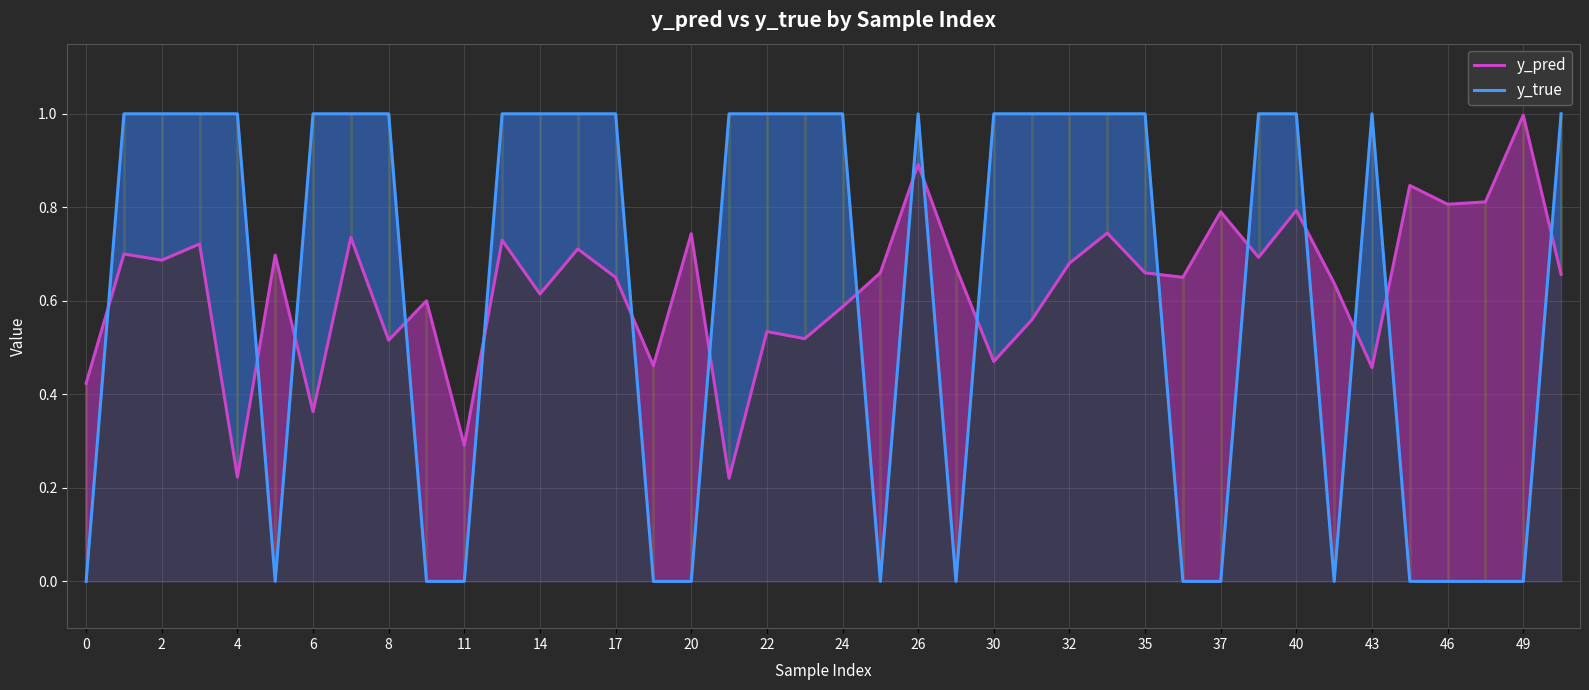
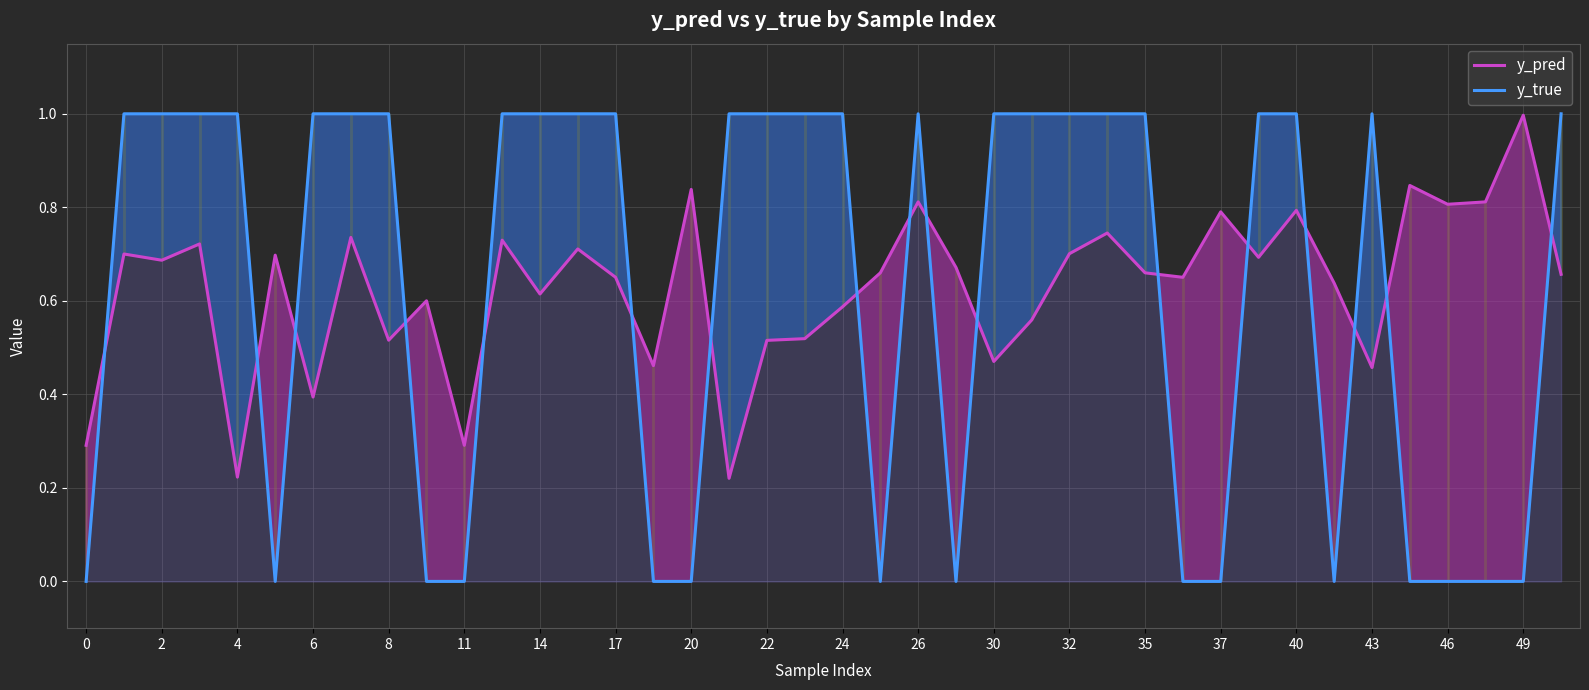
  {
    "y_pred": {
-     "0": 0.42,
+     "0": 0.29,
      "2": 0.69,
      "4": 0.22,
-     "6": 0.36,
+     "6": 0.39,
      "8": 0.52,
      "14": 0.61,
-     "20": 0.74,
-     "22": 0.53,
+     "20": 0.84,
+     "22": 0.52,
      "24": 0.59,
-     "26": 0.89,
+     "26": 0.81,
      "30": 0.47,
-     "32": 0.68,
+     "32": 0.70,
      "40": 0.79,
      "43": 0.46,
      "46": 0.81,
      "49": 1.00
    },
    "y_true": {
      "0": 0.00,
      "2": 1.00,
      "4": 1.00,
      "6": 1.00,
      "8": 1.00,
      "14": 1.00,
      "20": 0.00,
      "22": 1.00,
      "24": 1.00,
      "26": 1.00,
      "30": 1.00,
      "32": 1.00,
      "40": 1.00,
      "43": 1.00,
      "46": 0.00,
      "49": 0.00
    }
  }
